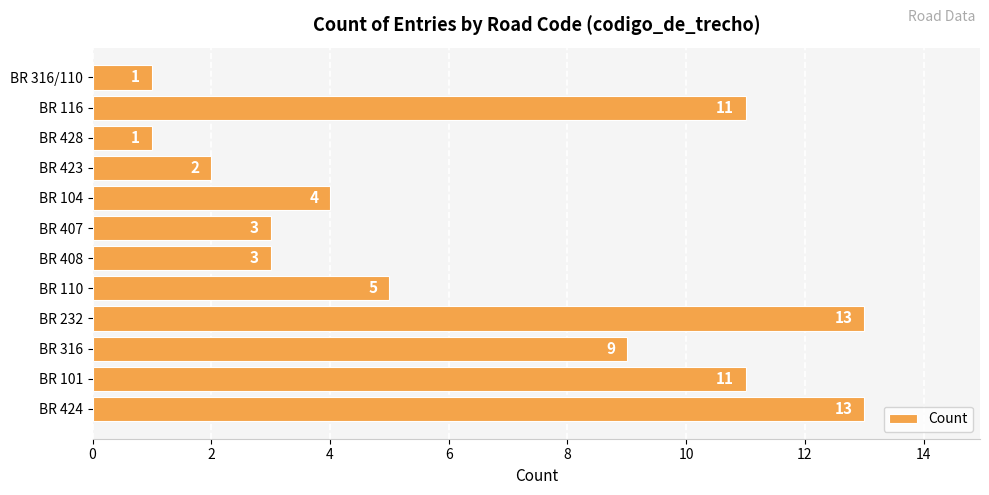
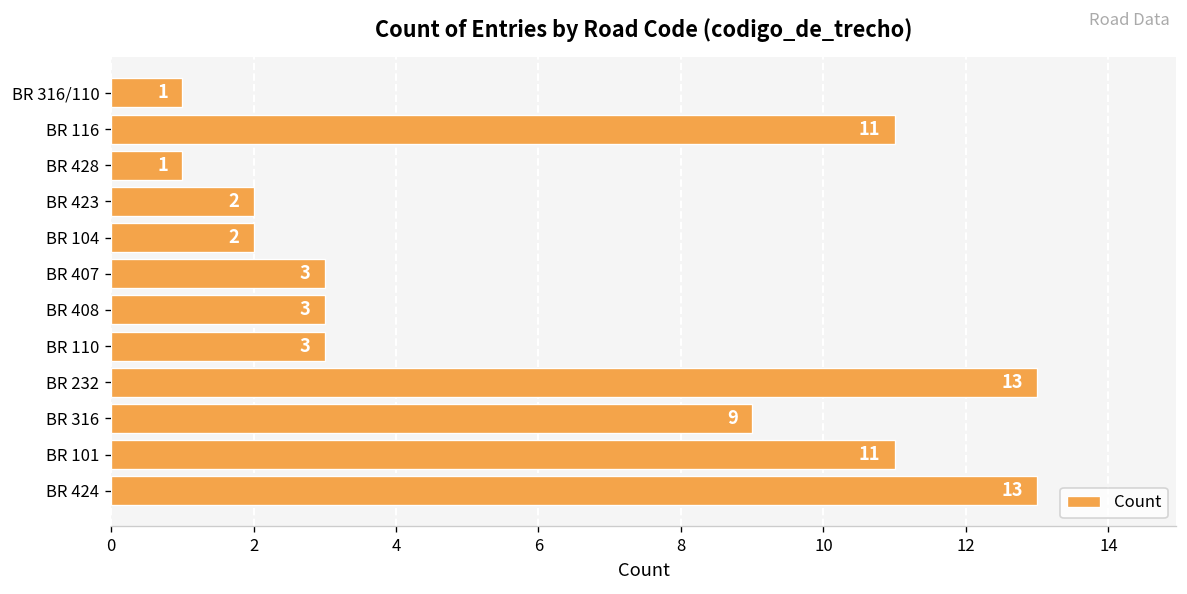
  {
    "BR 316/110": 1,
    "BR 116": 11,
    "BR 428": 1,
    "BR 423": 2,
-   "BR 104": 4,
+   "BR 104": 2,
    "BR 407": 3,
    "BR 408": 3,
-   "BR 110": 5,
+   "BR 110": 3,
    "BR 232": 13,
    "BR 316": 9,
    "BR 101": 11,
    "BR 424": 13
  }
